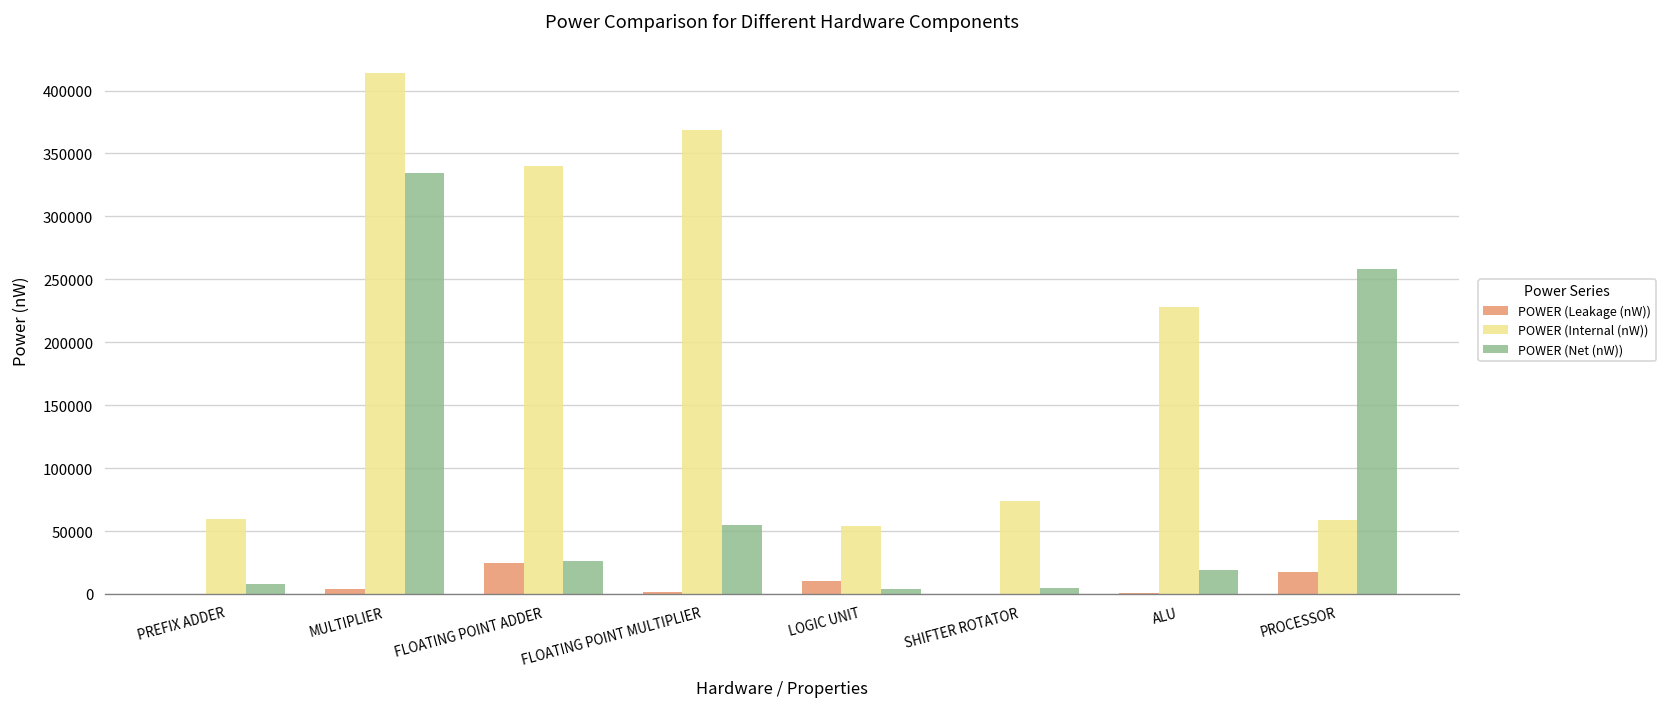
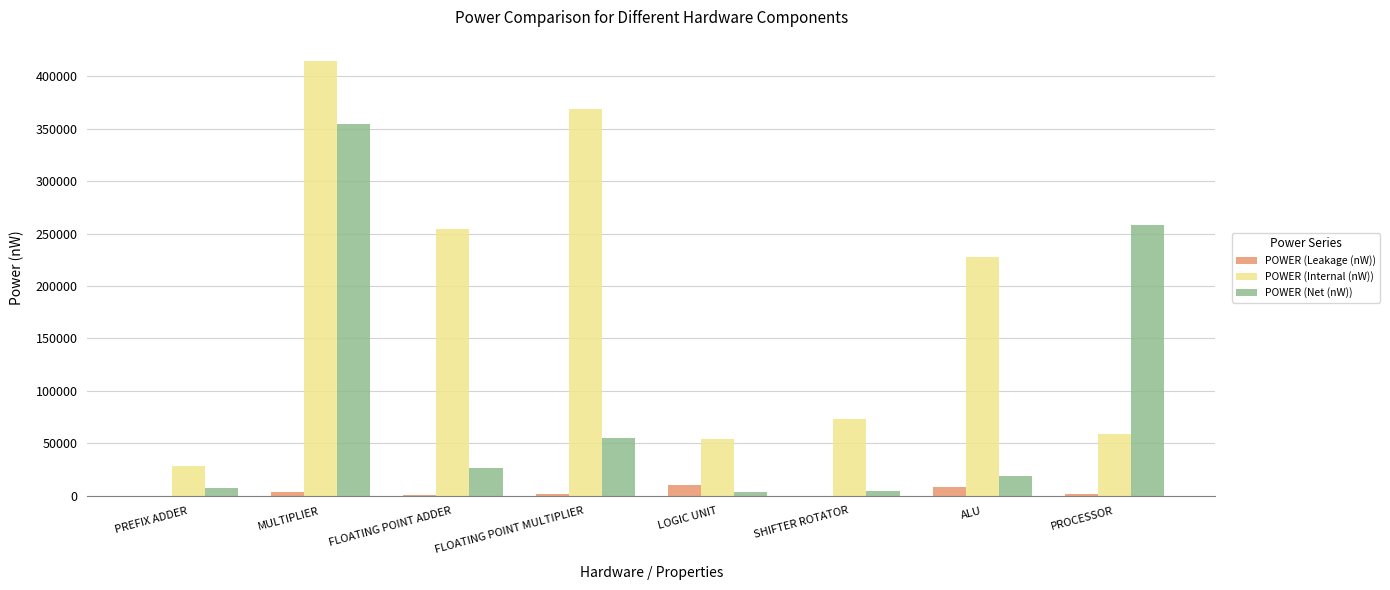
  {
    "POWER (Leakage (nW))": {
      "MULTIPLIER": 4000,
-     "FLOATING POINT ADDER": 25000,
+     "FLOATING POINT ADDER": 1000,
      "LOGIC UNIT": 11000,
-     "ALU": 1000,
-     "PROCESSOR": 17000
+     "ALU": 9000,
+     "PROCESSOR": 2000
    },
    "POWER (Internal (nW))": {
-     "PREFIX ADDER": 60000,
+     "PREFIX ADDER": 28000,
      "MULTIPLIER": 414000,
-     "FLOATING POINT ADDER": 340000,
+     "FLOATING POINT ADDER": 254000,
      "FLOATING POINT MULTIPLIER": 368000,
      "LOGIC UNIT": 54000,
      "SHIFTER ROTATOR": 74000,
      "ALU": 228000,
      "PROCESSOR": 59000
    },
    "POWER (Net (nW))": {
      "PREFIX ADDER": 8000,
-     "MULTIPLIER": 334000,
+     "MULTIPLIER": 355000,
      "FLOATING POINT ADDER": 26000,
      "FLOATING POINT MULTIPLIER": 55000,
      "LOGIC UNIT": 4000,
      "SHIFTER ROTATOR": 5000,
      "ALU": 19000,
      "PROCESSOR": 258000
    }
  }
